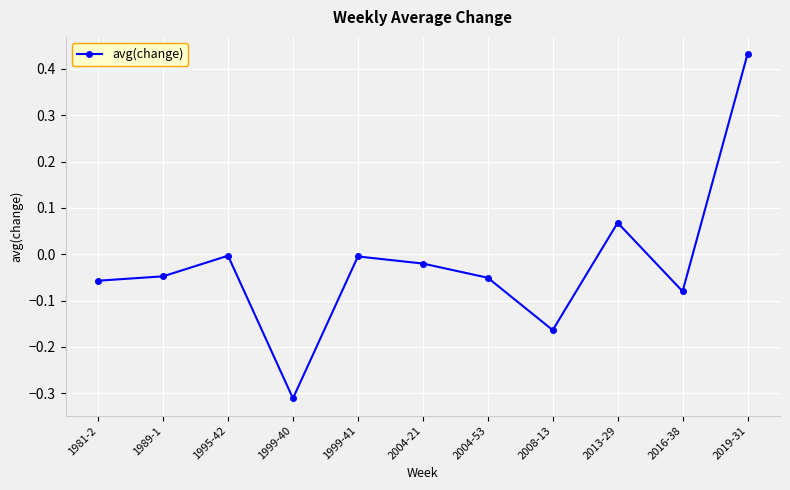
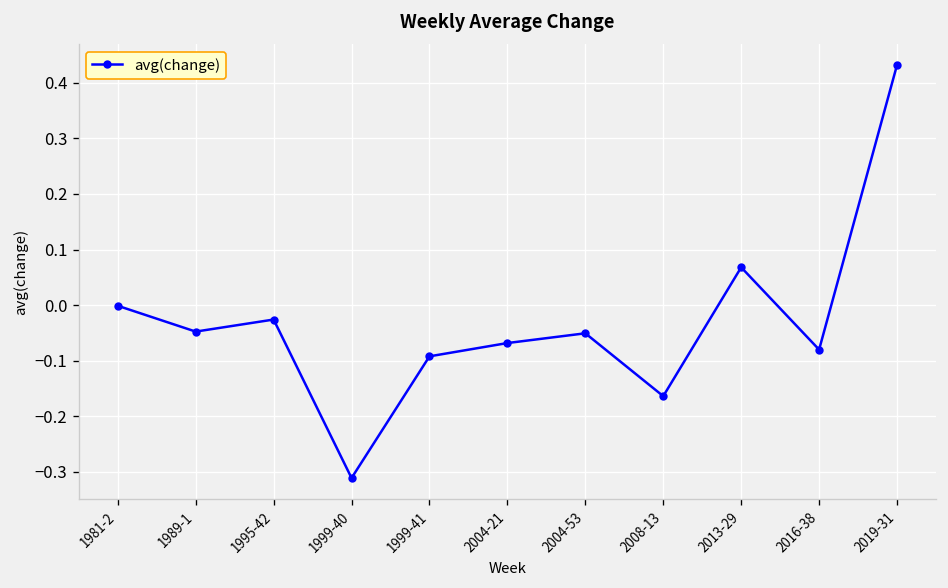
  {
-   "1981-2": -0.06,
+   "1981-2": 0.00,
    "1989-1": -0.05,
-   "1995-42": 0.00,
+   "1995-42": -0.03,
    "1999-40": -0.31,
-   "1999-41": 0.00,
-   "2004-21": -0.02,
+   "1999-41": -0.09,
+   "2004-21": -0.07,
    "2004-53": -0.05,
    "2008-13": -0.16,
    "2013-29": 0.07,
    "2016-38": -0.08,
    "2019-31": 0.43
  }
